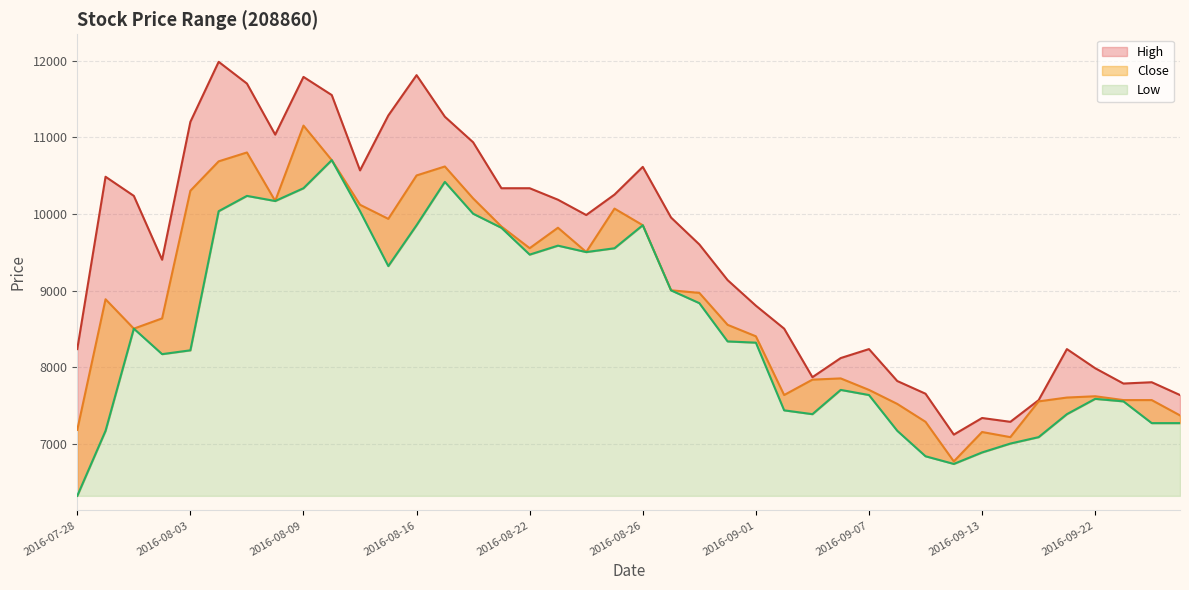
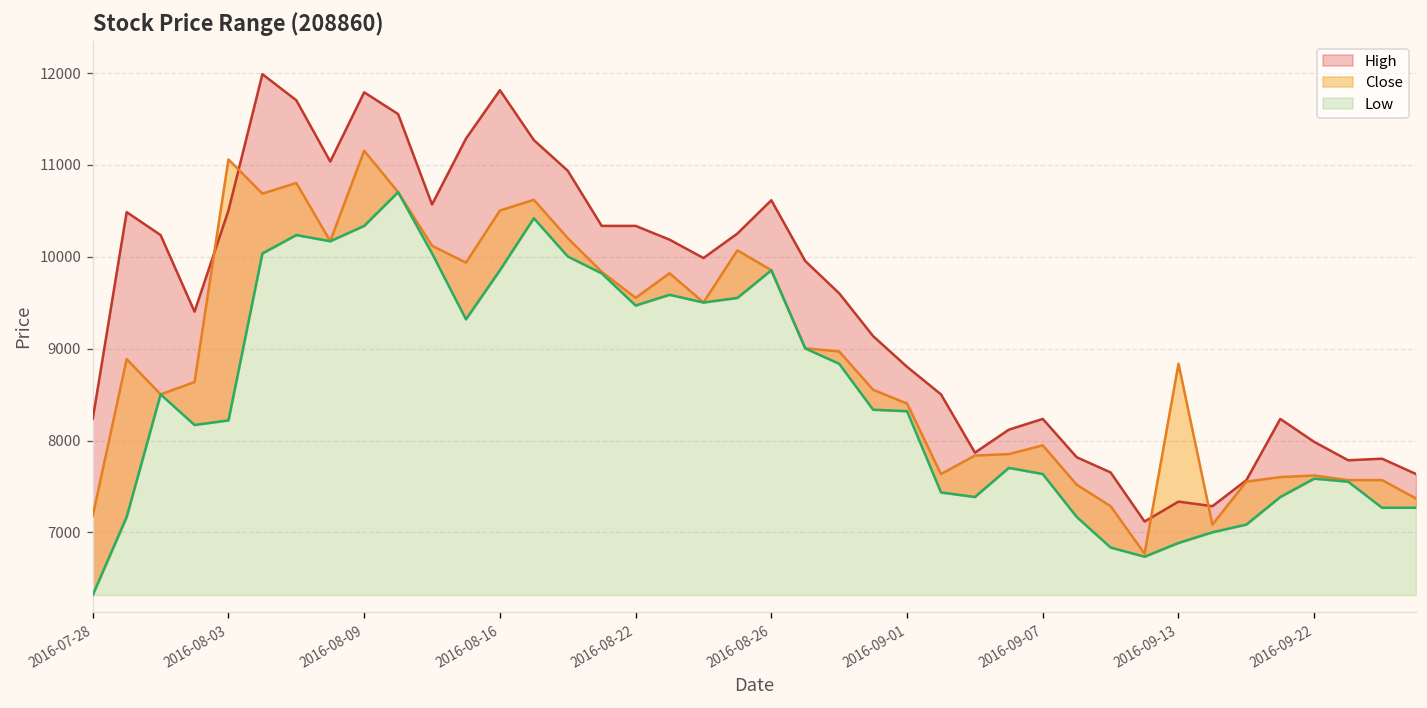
  {
    "High": {
      "2016-07-28": 8200,
-     "2016-08-03": 11200,
+     "2016-08-03": 10500,
      "2016-08-09": 11800,
      "2016-08-16": 11800,
      "2016-08-22": 10300,
      "2016-08-26": 10600,
      "2016-09-01": 8800,
      "2016-09-07": 8200,
      "2016-09-13": 7300,
      "2016-09-22": 8000
    },
    "Close": {
      "2016-07-28": 7200,
-     "2016-08-03": 10300,
+     "2016-08-03": 11100,
      "2016-08-09": 11200,
      "2016-08-16": 10500,
      "2016-08-22": 9600,
      "2016-09-01": 8400,
-     "2016-09-07": 7700,
-     "2016-09-13": 7200,
+     "2016-09-07": 7900,
+     "2016-09-13": 8800,
      "2016-09-22": 7600
    },
    "Low": {
      "2016-07-28": 6300,
      "2016-08-03": 8200,
      "2016-08-09": 10300,
      "2016-08-16": 9900,
      "2016-08-22": 9500,
      "2016-09-01": 8300,
      "2016-09-07": 7600,
      "2016-09-13": 6900,
      "2016-09-22": 7600
    }
  }
